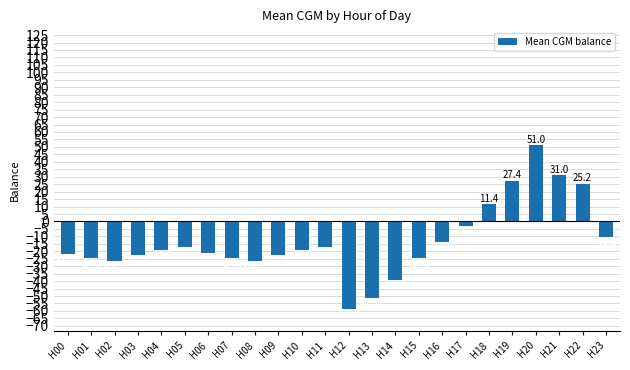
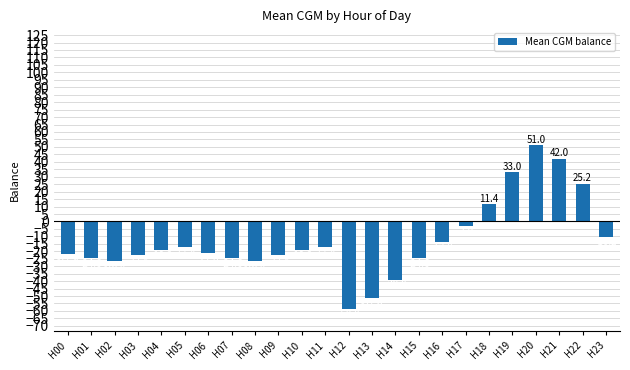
  {
    "H18": 11.4,
-   "H19": 27.4,
+   "H19": 33.0,
    "H20": 51.0,
-   "H21": 31.0,
+   "H21": 42.0,
    "H22": 25.2
  }
